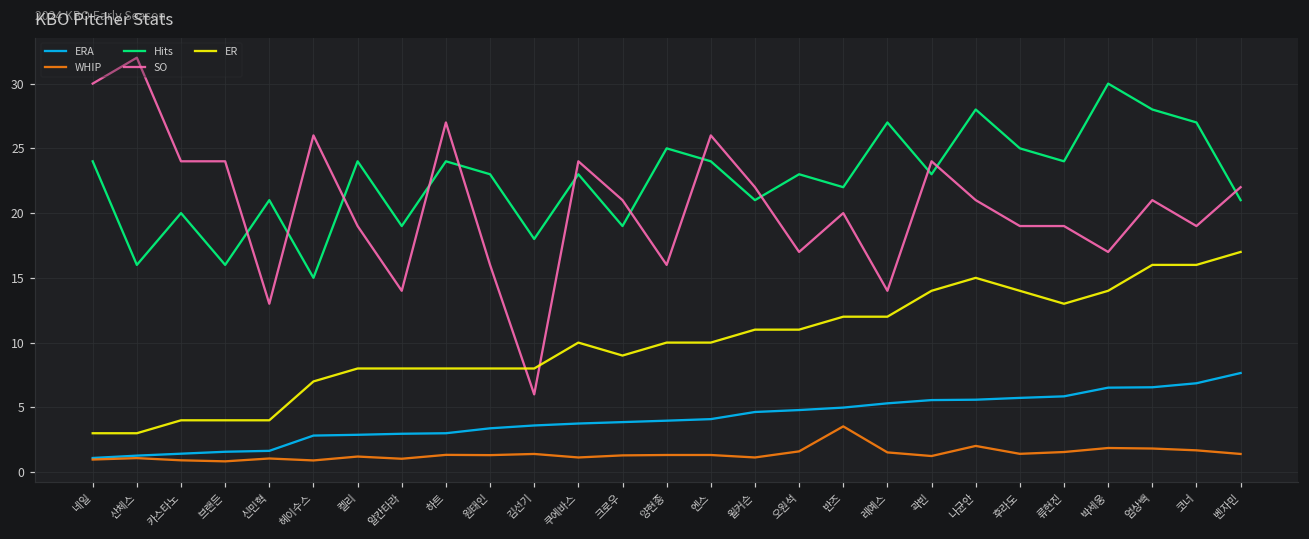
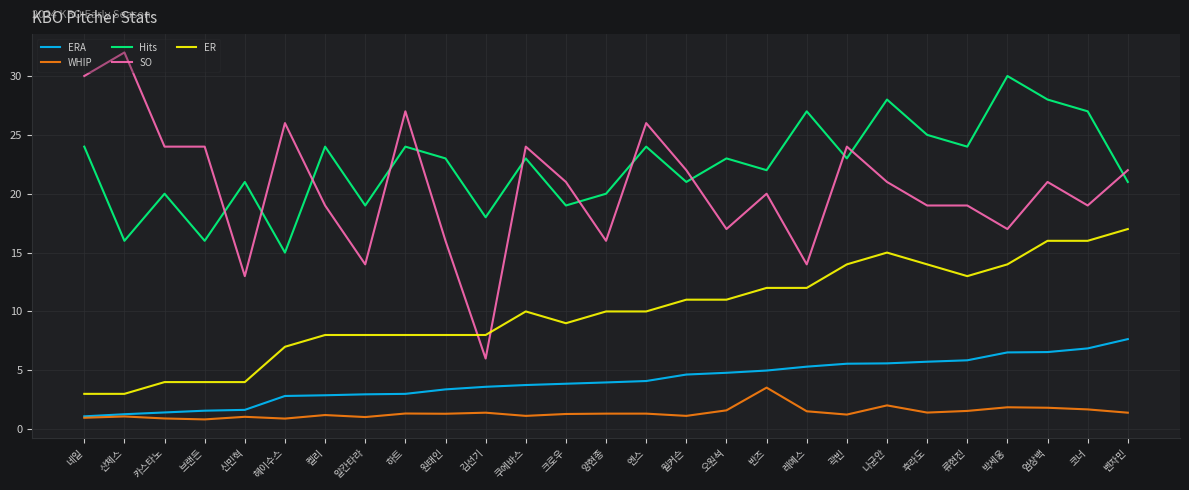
  {
    "ERA": {
      "카스타노": 1.4,
      "브랜든": 1.6,
      "신민혁": 1.6,
      "헤이수스": 3,
      "켈리": 3,
      "알칸타라": 3,
      "하트": 3,
      "원태인": 3.4,
      "김선기": 3.6,
      "쿠에바스": 3.8,
      "크로우": 4,
      "양현종": 4,
      "엔스": 4,
      "윌커슨": 4.6,
      "오원석": 5,
      "반즈": 5,
      "레예스": 5.3,
      "곽빈": 5.6,
      "나균안": 5.6,
      "후라도": 5.7,
      "류현진": 6,
      "박세웅": 6.5,
      "엄상백": 6.6,
      "코너": 7,
      "벤자민": 7.7
    },
    "WHIP": {
      "카스타노": 1,
      "브랜든": 1,
      "신민혁": 1,
      "헤이수스": 1,
      "켈리": 1,
      "알칸타라": 1,
      "하트": 1.3,
      "원태인": 1.3,
      "김선기": 1.4,
      "쿠에바스": 1,
      "크로우": 1.3,
      "양현종": 1.3,
      "엔스": 1.3,
      "윌커슨": 1,
      "오원석": 1.6,
      "반즈": 3.5,
      "레예스": 1.5,
      "곽빈": 1.2,
      "나균안": 2,
      "후라도": 1.4,
      "류현진": 1.6,
      "박세웅": 2,
      "엄상백": 2,
      "코너": 1.7,
      "벤자민": 1.4
    },
    "Hits": {
      "네일": 24,
      "산체스": 16,
      "카스타노": 20,
      "브랜든": 16,
      "신민혁": 21,
      "헤이수스": 15,
      "켈리": 24,
      "알칸타라": 19,
      "하트": 24,
      "원태인": 23,
      "김선기": 18,
      "쿠에바스": 23,
      "크로우": 19,
-     "양현종": 25,
+     "양현종": 20,
      "엔스": 24,
      "윌커슨": 21,
      "오원석": 23,
      "반즈": 22,
      "레예스": 27,
      "곽빈": 23,
      "나균안": 28,
      "후라도": 25,
      "류현진": 24,
      "박세웅": 30,
      "엄상백": 28,
      "코너": 27,
      "벤자민": 21
    },
    "SO": {
      "네일": 30,
      "카스타노": 24,
      "브랜든": 24,
      "신민혁": 13,
      "헤이수스": 26,
      "켈리": 19,
      "알칸타라": 14,
      "하트": 27,
      "원태인": 16,
      "김선기": 6,
      "쿠에바스": 24,
      "크로우": 21,
      "양현종": 16,
      "엔스": 26,
      "윌커슨": 22,
      "오원석": 17,
      "반즈": 20,
      "레예스": 14,
      "곽빈": 24,
      "나균안": 21,
      "후라도": 19,
      "류현진": 19,
      "박세웅": 17,
      "엄상백": 21,
      "코너": 19,
      "벤자민": 22
    },
    "ER": {
      "네일": 3,
      "산체스": 3,
      "카스타노": 4,
      "브랜든": 4,
      "신민혁": 4,
      "헤이수스": 7,
      "켈리": 8,
      "알칸타라": 8,
      "하트": 8,
      "원태인": 8,
      "김선기": 8,
      "쿠에바스": 10,
      "크로우": 9,
      "양현종": 10,
      "엔스": 10,
      "윌커슨": 11,
      "오원석": 11,
      "반즈": 12,
      "레예스": 12,
      "곽빈": 14,
      "나균안": 15,
      "후라도": 14,
      "류현진": 13,
      "박세웅": 14,
      "엄상백": 16,
      "코너": 16,
      "벤자민": 17
    }
  }
